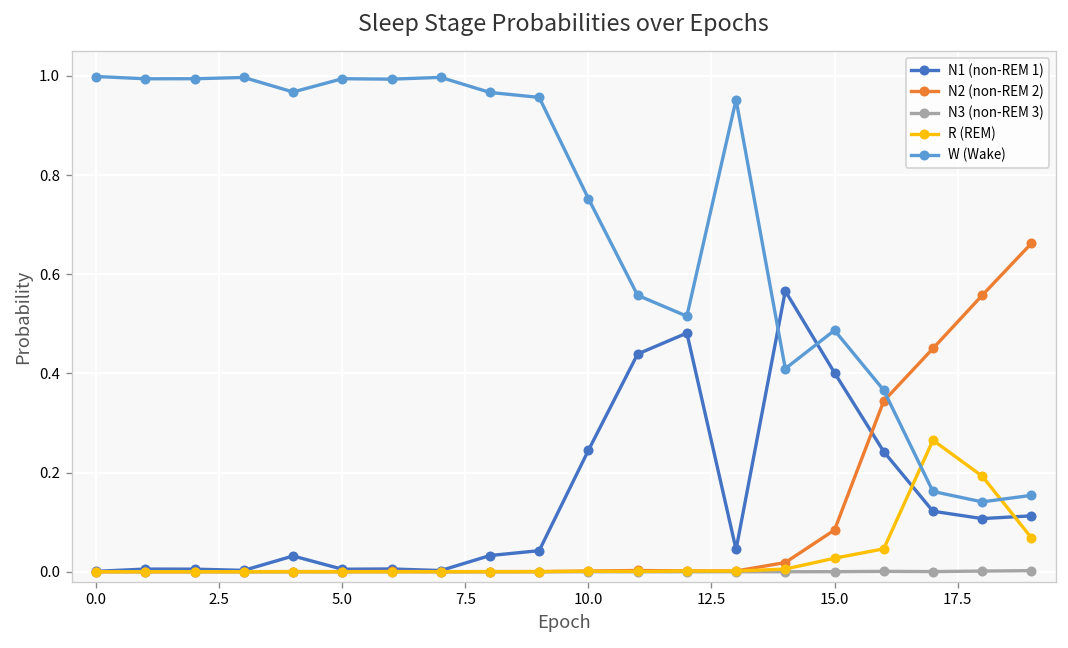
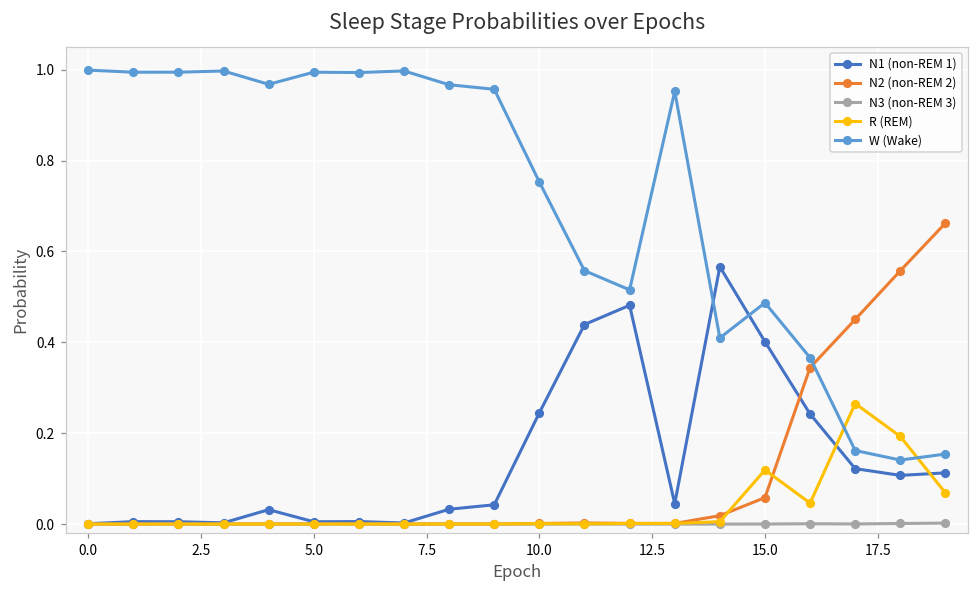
  {
    "N2 (non-REM 2)": {
-     "15.0": 0.08
+     "15.0": 0.06
    },
    "N3 (non-REM 3)": {
      "15.0": 0.00
    },
    "R (REM)": {
-     "15.0": 0.03
+     "15.0": 0.12
    }
  }
